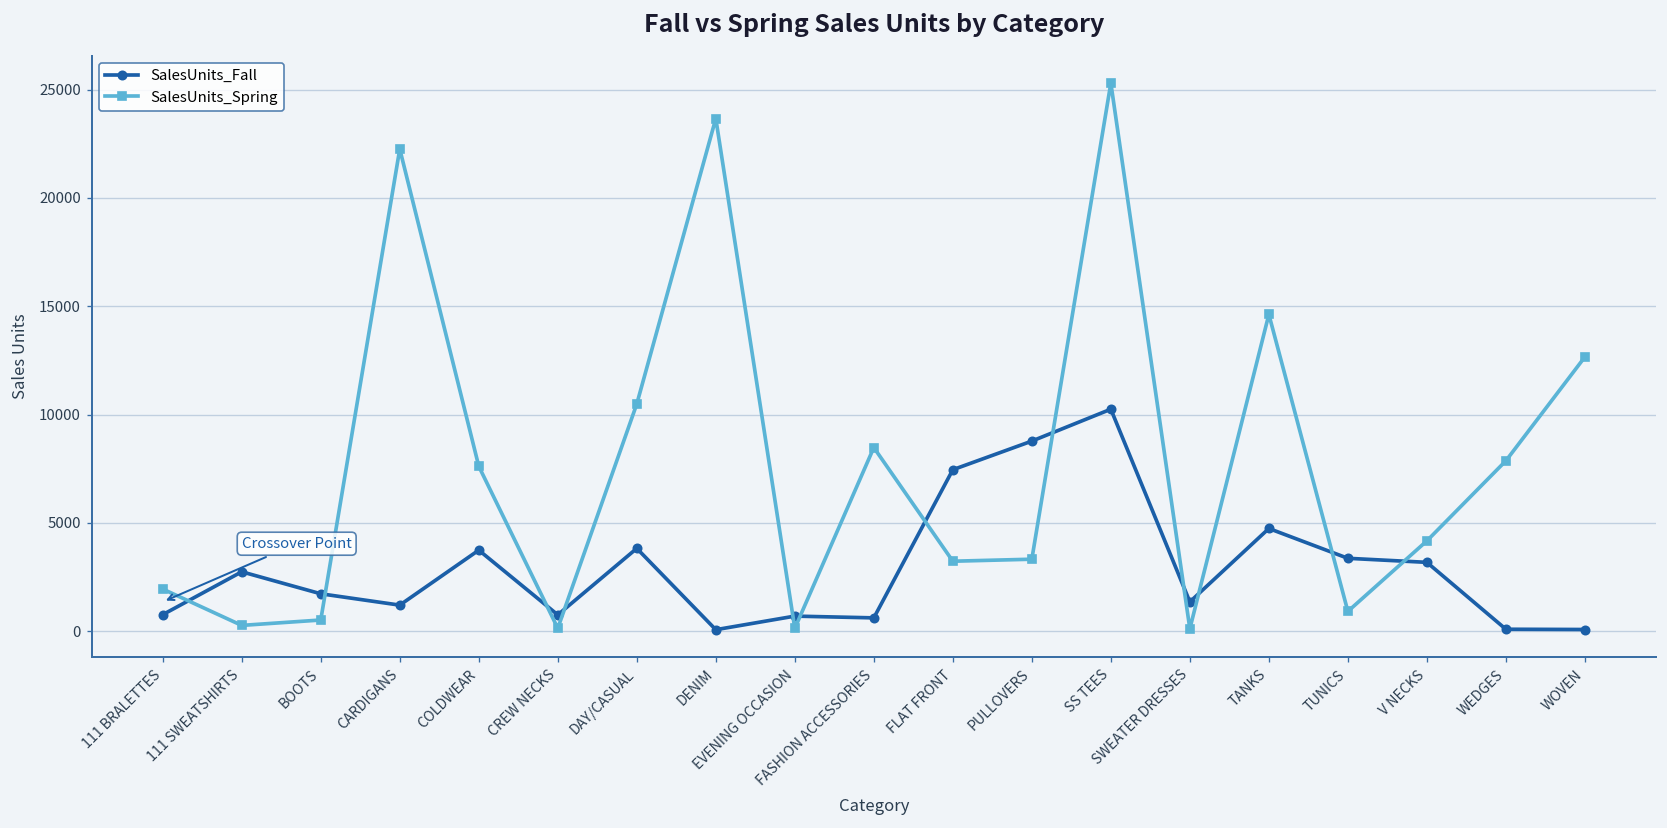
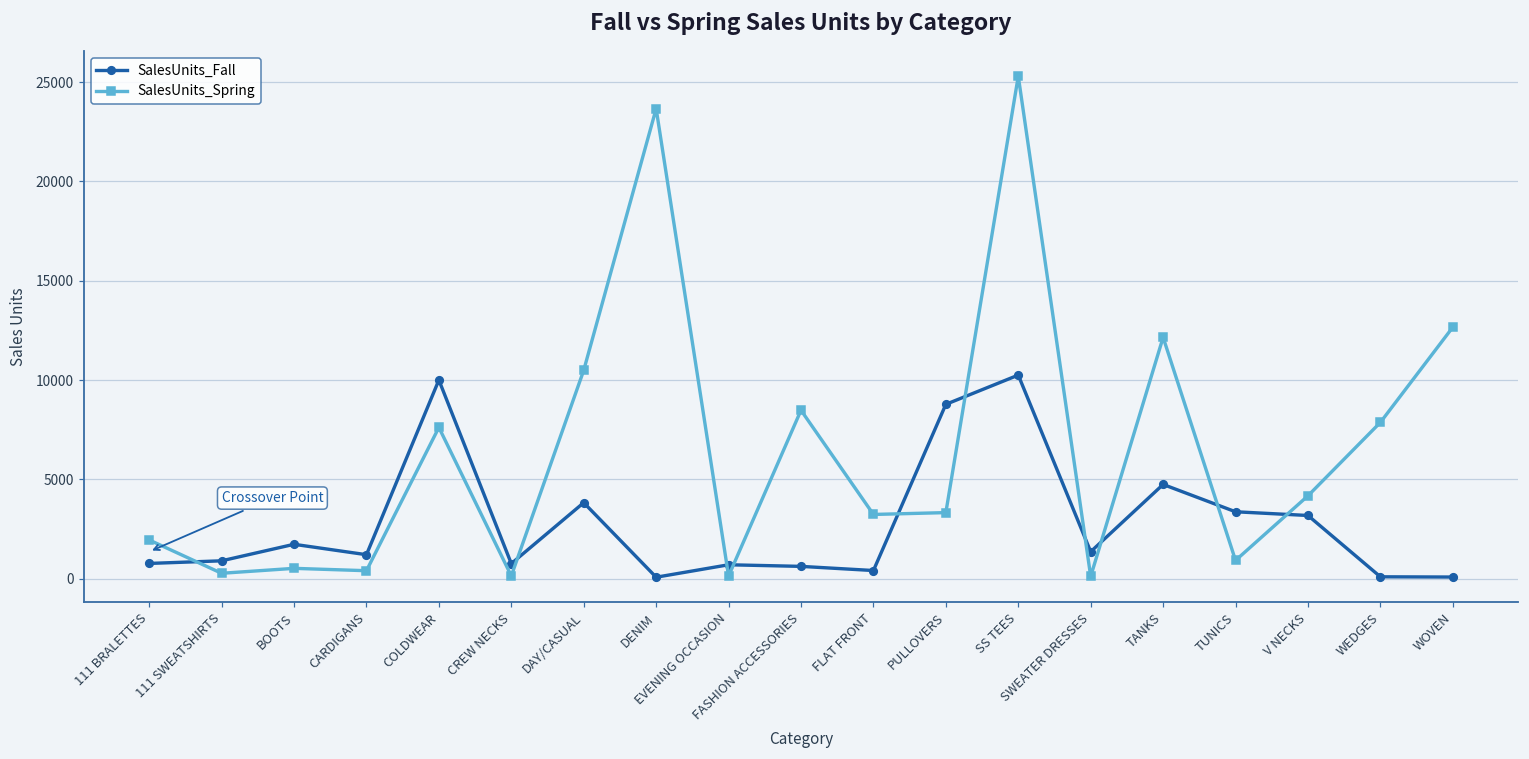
  {
    "SalesUnits_Fall": {
      "111 BRALETTES": 800,
-     "111 SWEATSHIRTS": 2700,
+     "111 SWEATSHIRTS": 900,
      "BOOTS": 1700,
      "CARDIGANS": 1200,
-     "COLDWEAR": 3700,
+     "COLDWEAR": 10000,
      "CREW NECKS": 800,
      "DAY/CASUAL": 3800,
      "DENIM": 100,
      "EVENING OCCASION": 700,
      "FASHION ACCESSORIES": 600,
-     "FLAT FRONT": 7500,
+     "FLAT FRONT": 400,
      "PULLOVERS": 8800,
      "SS TEES": 10200,
      "SWEATER DRESSES": 1400,
      "TANKS": 4700,
      "TUNICS": 3400,
      "V NECKS": 3200,
      "WEDGES": 100,
      "WOVEN": 100
    },
    "SalesUnits_Spring": {
      "111 BRALETTES": 1900,
      "111 SWEATSHIRTS": 300,
      "BOOTS": 500,
-     "CARDIGANS": 22300,
+     "CARDIGANS": 400,
      "COLDWEAR": 7600,
      "CREW NECKS": 100,
      "DAY/CASUAL": 10500,
      "DENIM": 23700,
      "EVENING OCCASION": 100,
      "FASHION ACCESSORIES": 8500,
      "FLAT FRONT": 3200,
      "PULLOVERS": 3300,
      "SS TEES": 25300,
      "SWEATER DRESSES": 100,
-     "TANKS": 14600,
+     "TANKS": 12100,
      "TUNICS": 900,
      "V NECKS": 4200,
      "WEDGES": 7900,
      "WOVEN": 12700
    }
  }
